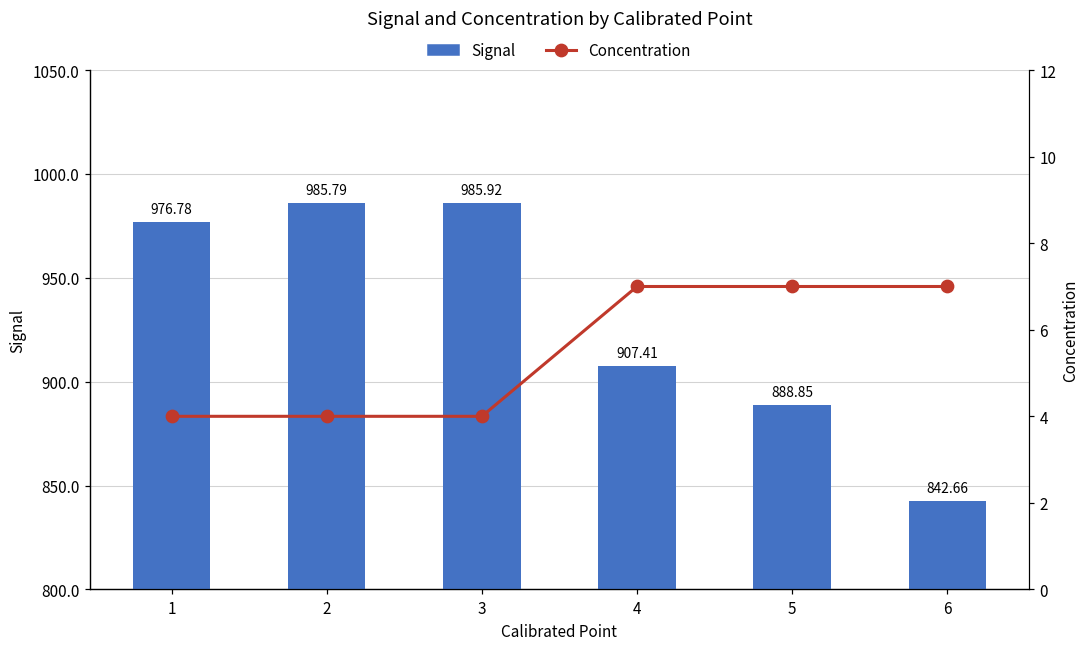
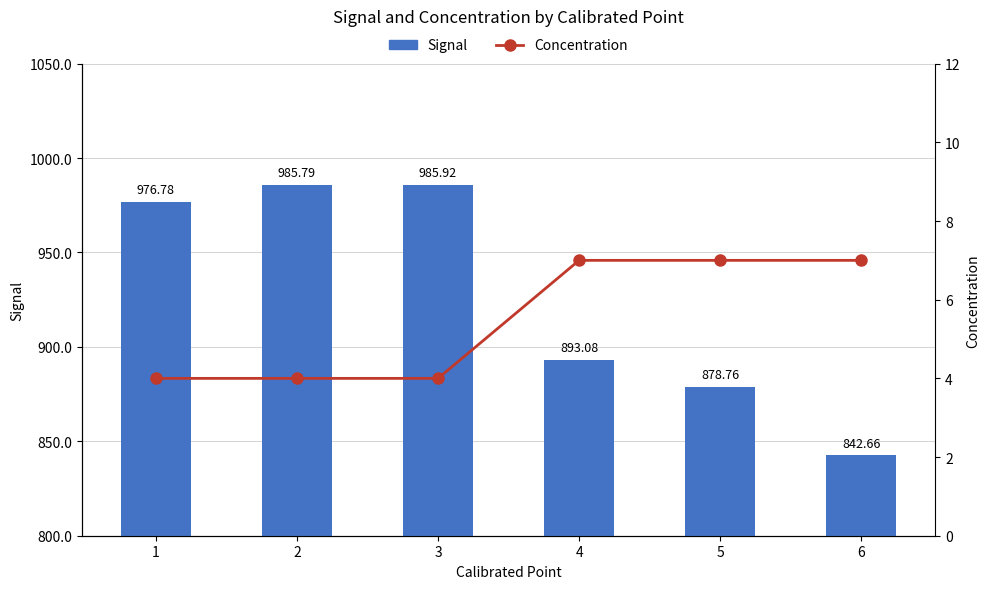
  {
    "Signal": {
      "1": 976.78,
      "2": 985.79,
      "3": 985.92,
-     "4": 907.41,
-     "5": 888.85,
+     "4": 893.08,
+     "5": 878.76,
      "6": 842.66
    }
  }
